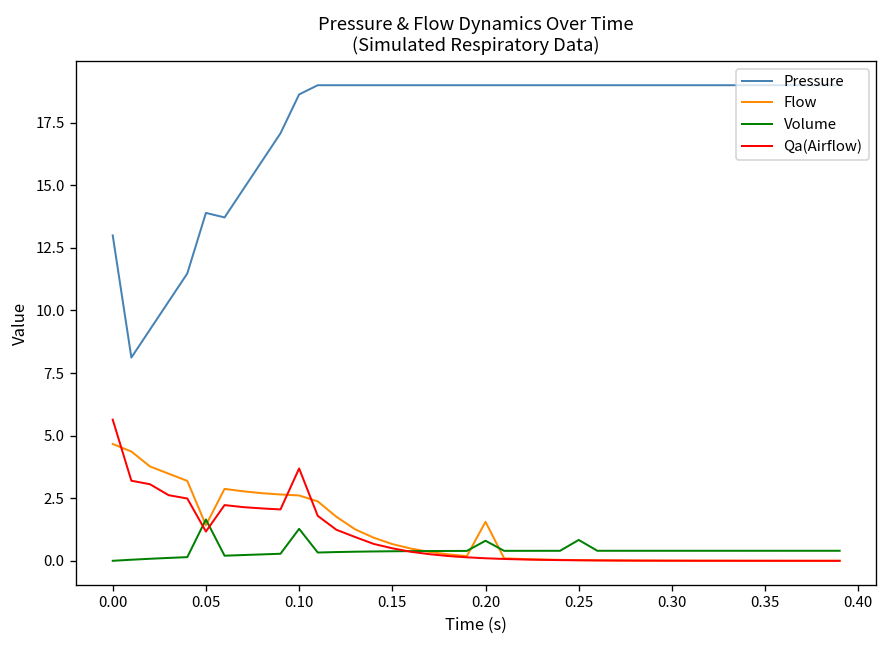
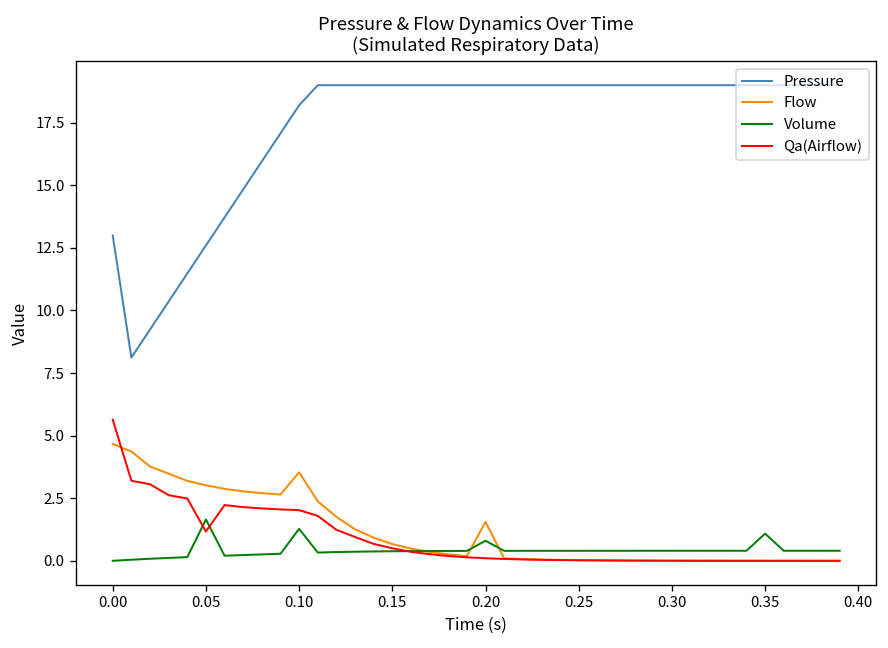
  {
    "Pressure": {
      "0.00": 13.0,
-     "0.05": 13.9,
-     "0.10": 18.6,
+     "0.05": 12.6,
+     "0.10": 18.2,
      "0.15": 19.0,
      "0.20": 19.0,
      "0.25": 19.0,
      "0.30": 19.0
    },
    "Flow": {
      "0.00": 4.7,
-     "0.05": 1.4,
-     "0.10": 2.6,
+     "0.05": 3.0,
+     "0.10": 3.5,
      "0.15": 0.7,
      "0.20": 1.6
    },
    "Volume": {
      "0.00": 0.0,
      "0.05": 1.7,
      "0.10": 1.3,
      "0.20": 0.8,
-     "0.25": 0.8,
+     "0.25": 0.4,
      "0.30": 0.4,
-     "0.35": 0.4
+     "0.35": 1.1
    },
    "Qa(Airflow)": {
      "0.00": 5.6,
      "0.05": 1.2,
-     "0.10": 3.7,
+     "0.10": 2.0,
      "0.20": 0.1
    }
  }
